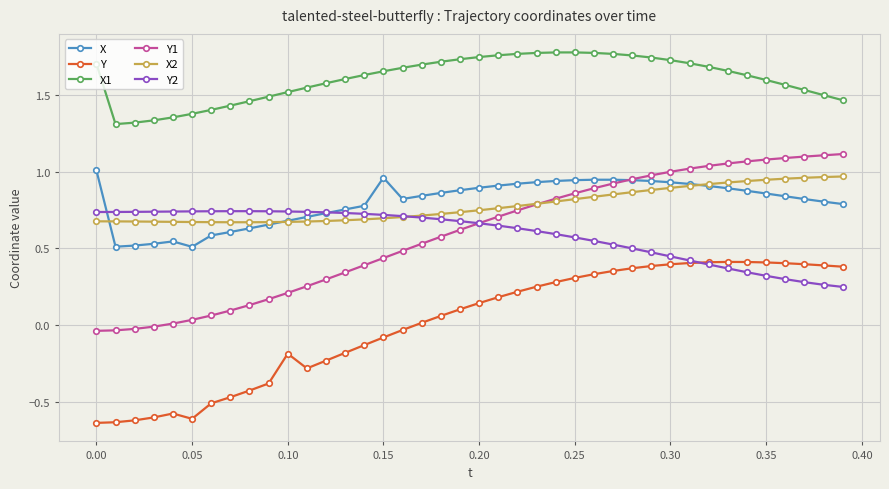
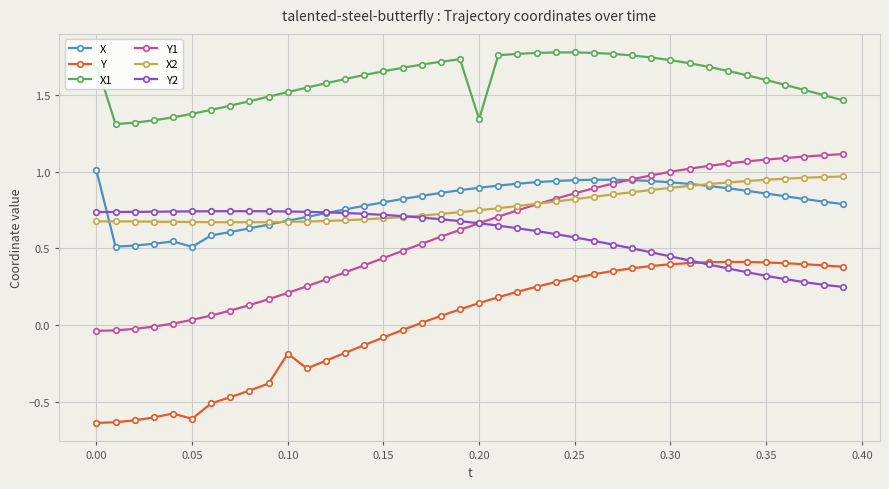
  {
    "X": {
      "0.00": 1.01,
      "0.05": 0.51,
-     "0.15": 0.96,
+     "0.15": 0.80,
      "0.20": 0.90,
      "0.25": 0.94,
      "0.30": 0.93,
      "0.35": 0.86
    },
    "Y": {
      "0.00": -0.64,
      "0.05": -0.61,
      "0.10": -0.19,
      "0.15": -0.08,
      "0.20": 0.14,
      "0.25": 0.31,
      "0.30": 0.40,
      "0.35": 0.41
    },
    "X1": {
      "0.05": 1.38,
      "0.10": 1.52,
      "0.15": 1.66,
-     "0.20": 1.75,
+     "0.20": 1.34,
      "0.25": 1.78,
      "0.30": 1.73,
      "0.35": 1.60
    },
    "Y1": {
      "0.00": -0.04,
      "0.05": 0.03,
      "0.10": 0.21,
      "0.15": 0.44,
      "0.25": 0.86,
      "0.30": 1.00,
      "0.35": 1.08
    },
    "X2": {
      "0.00": 0.68,
      "0.05": 0.67,
      "0.15": 0.70,
      "0.20": 0.75,
      "0.25": 0.82,
      "0.30": 0.89,
      "0.35": 0.95
    },
    "Y2": {
      "0.00": 0.74,
      "0.05": 0.74,
      "0.10": 0.74,
      "0.15": 0.72,
      "0.25": 0.57,
      "0.30": 0.45,
      "0.35": 0.32
    }
  }
